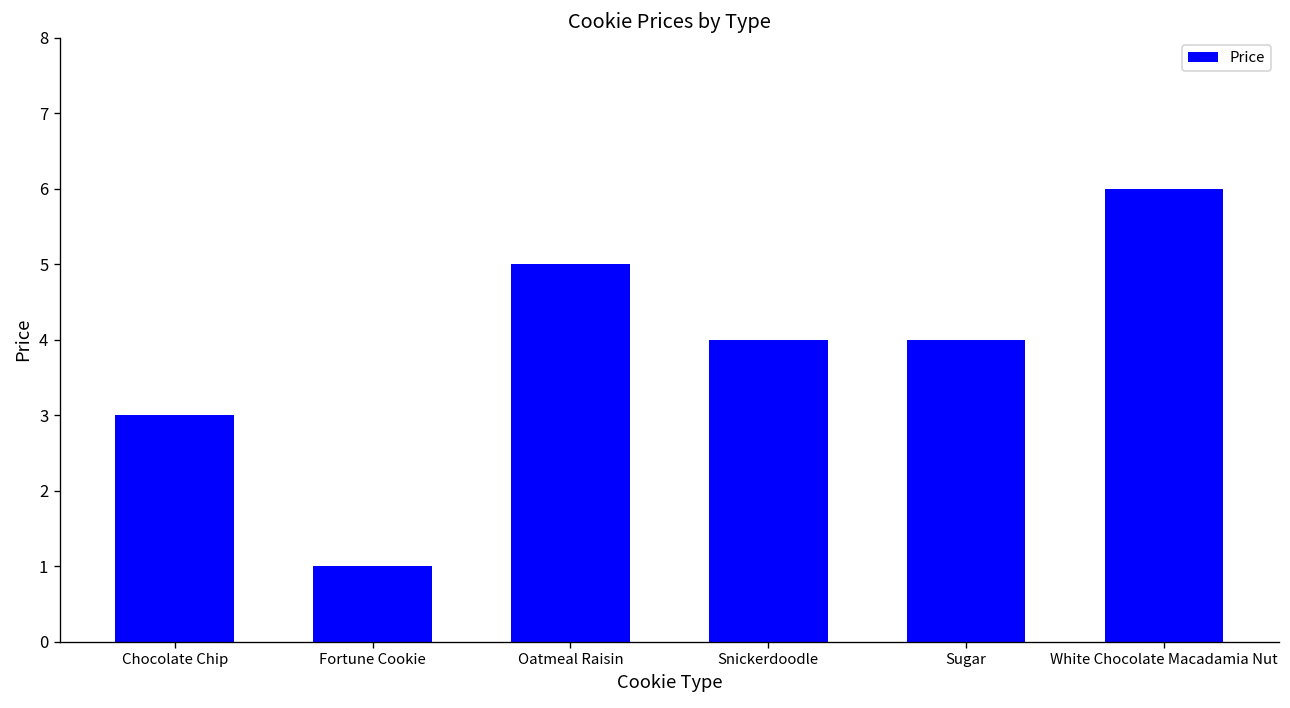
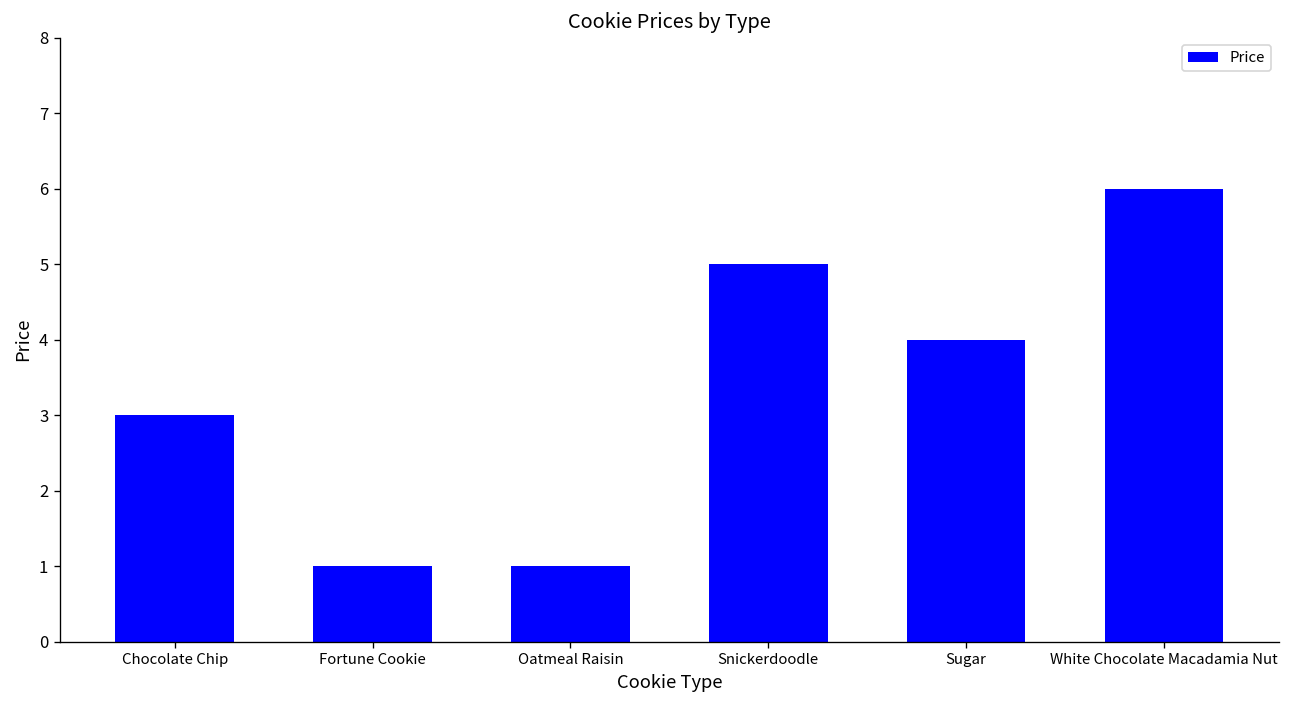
  {
    "Chocolate Chip": 3,
    "Fortune Cookie": 1,
-   "Oatmeal Raisin": 5,
-   "Snickerdoodle": 4,
+   "Oatmeal Raisin": 1,
+   "Snickerdoodle": 5,
    "Sugar": 4,
    "White Chocolate Macadamia Nut": 6
  }
